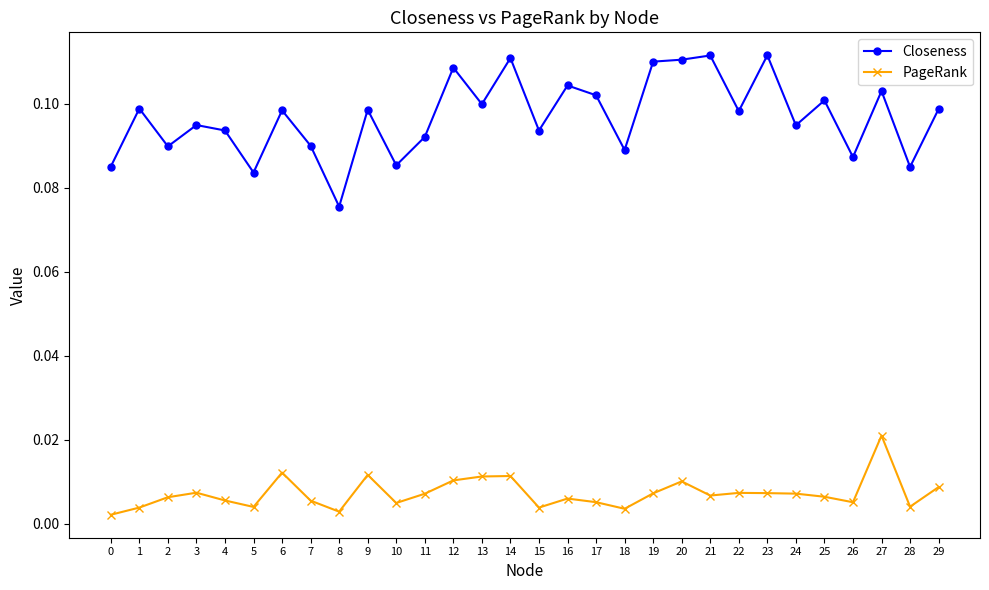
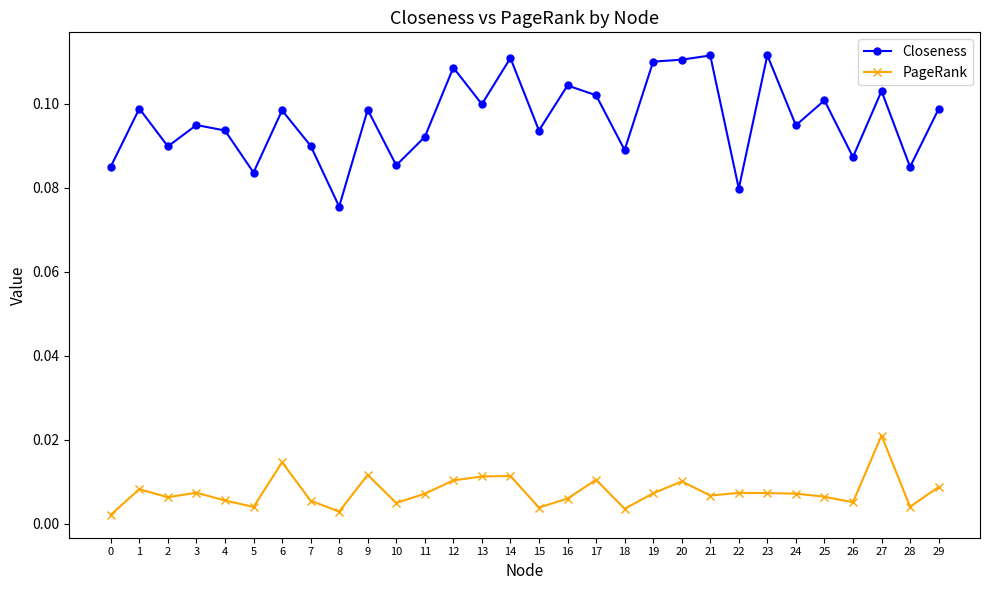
  {
    "Closeness": {
      "0": 0.085,
      "1": 0.099,
      "2": 0.090,
      "3": 0.095,
      "4": 0.094,
      "5": 0.084,
      "6": 0.098,
      "7": 0.090,
      "8": 0.076,
      "9": 0.099,
      "10": 0.085,
      "11": 0.092,
      "12": 0.109,
      "13": 0.100,
      "14": 0.111,
      "15": 0.094,
      "16": 0.104,
      "17": 0.102,
      "18": 0.089,
      "19": 0.110,
      "20": 0.111,
      "21": 0.112,
-     "22": 0.098,
+     "22": 0.080,
      "23": 0.112,
      "24": 0.095,
      "25": 0.101,
      "26": 0.087,
      "27": 0.103,
      "28": 0.085,
      "29": 0.099
    },
    "PageRank": {
      "0": 0.002,
-     "1": 0.004,
+     "1": 0.008,
      "2": 0.006,
      "3": 0.007,
      "4": 0.006,
      "5": 0.004,
-     "6": 0.012,
+     "6": 0.015,
      "7": 0.005,
      "8": 0.003,
      "9": 0.012,
      "10": 0.005,
      "11": 0.007,
      "12": 0.010,
      "13": 0.011,
      "14": 0.011,
      "15": 0.004,
      "16": 0.006,
-     "17": 0.005,
+     "17": 0.010,
      "18": 0.004,
      "19": 0.007,
      "20": 0.010,
      "21": 0.007,
      "22": 0.007,
      "23": 0.007,
      "24": 0.007,
      "25": 0.006,
      "26": 0.005,
      "27": 0.021,
      "28": 0.004,
      "29": 0.009
    }
  }
